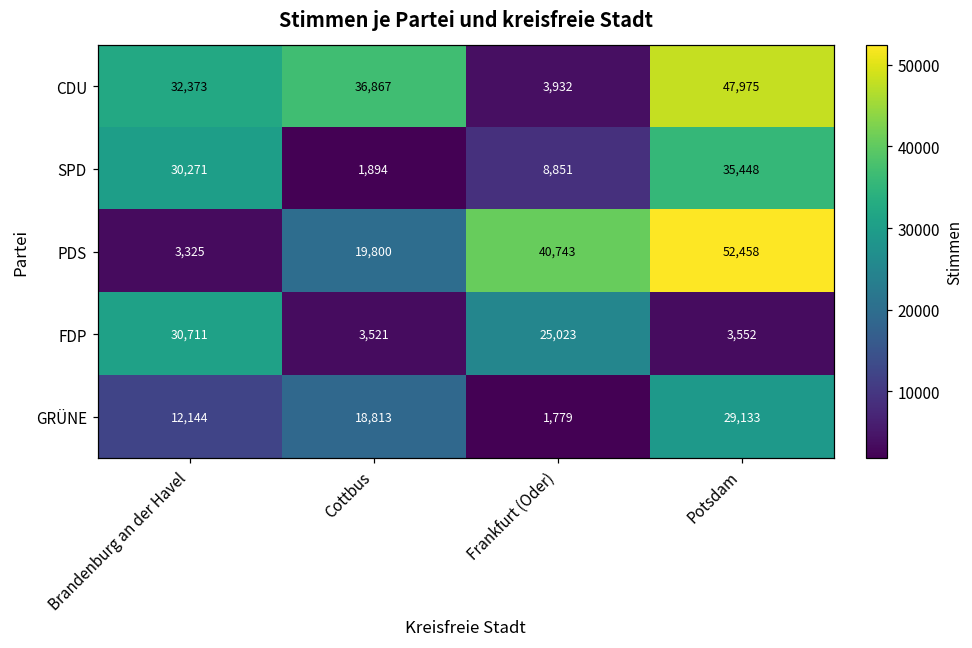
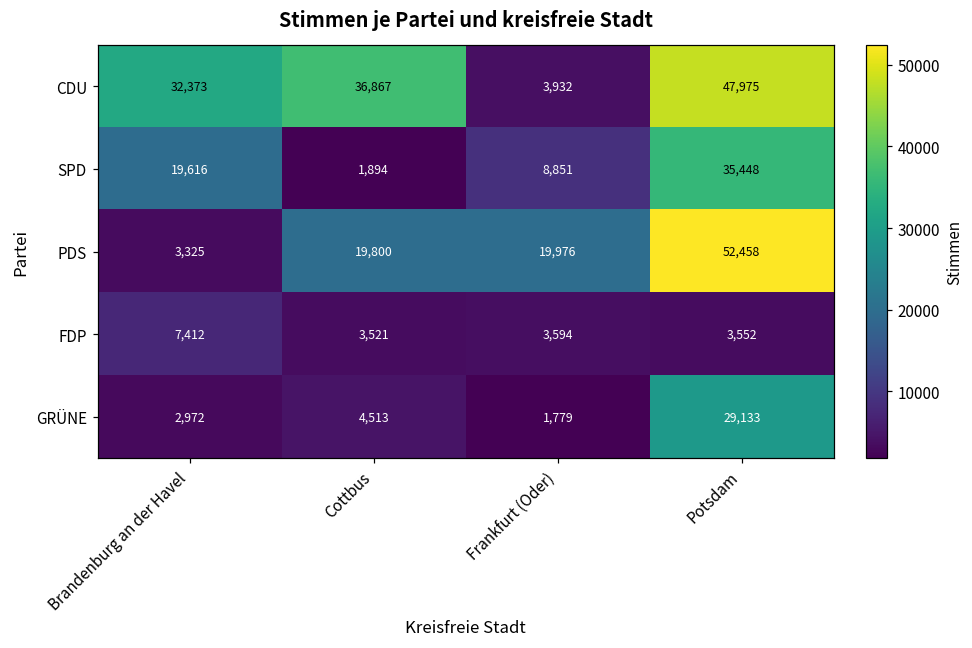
  {
    "CDU": {
      "Brandenburg an der Havel": "32,373",
      "Cottbus": "36,867",
      "Frankfurt (Oder)": "3,932",
      "Potsdam": "47,975"
    },
    "SPD": {
-     "Brandenburg an der Havel": "30,271",
+     "Brandenburg an der Havel": "19,616",
      "Cottbus": "1,894",
      "Frankfurt (Oder)": "8,851",
      "Potsdam": "35,448"
    },
    "PDS": {
      "Brandenburg an der Havel": "3,325",
      "Cottbus": "19,800",
-     "Frankfurt (Oder)": "40,743",
+     "Frankfurt (Oder)": "19,976",
      "Potsdam": "52,458"
    },
    "FDP": {
-     "Brandenburg an der Havel": "30,711",
+     "Brandenburg an der Havel": "7,412",
      "Cottbus": "3,521",
-     "Frankfurt (Oder)": "25,023",
+     "Frankfurt (Oder)": "3,594",
      "Potsdam": "3,552"
    },
    "GRÜNE": {
-     "Brandenburg an der Havel": "12,144",
-     "Cottbus": "18,813",
+     "Brandenburg an der Havel": "2,972",
+     "Cottbus": "4,513",
      "Frankfurt (Oder)": "1,779",
      "Potsdam": "29,133"
    }
  }
